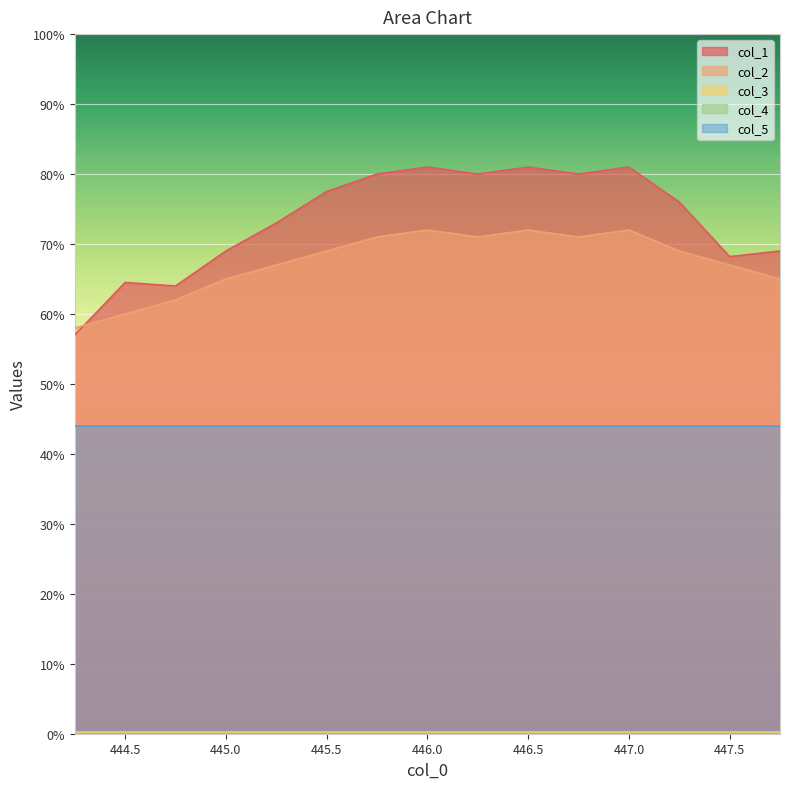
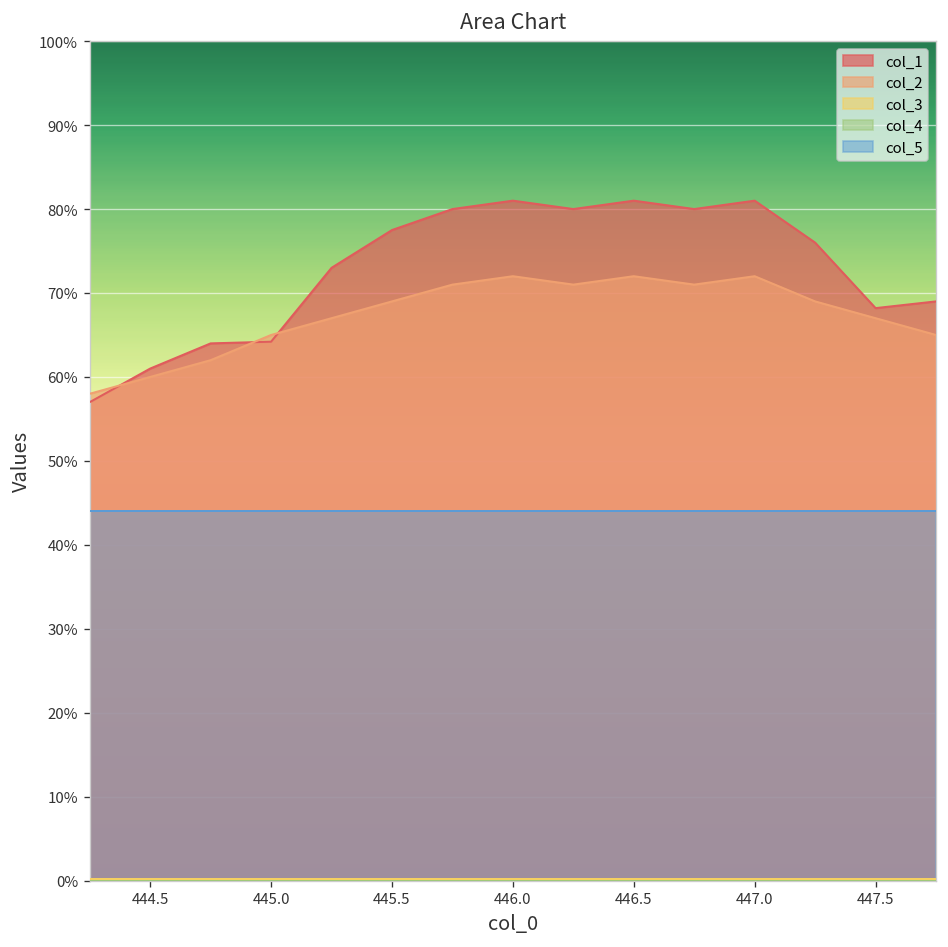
  {
    "col_1": {
-     "444.5": "65%",
-     "445.0": "69%",
+     "444.5": "61%",
+     "445.0": "64%",
      "445.5": "78%",
      "446.0": "81%",
      "446.5": "81%",
      "447.0": "81%",
      "447.5": "68%"
    },
    "col_5": {
      "444.5": "44%",
      "445.0": "44%",
      "445.5": "44%",
      "446.0": "44%",
      "446.5": "44%",
      "447.0": "44%",
      "447.5": "44%"
    }
  }
